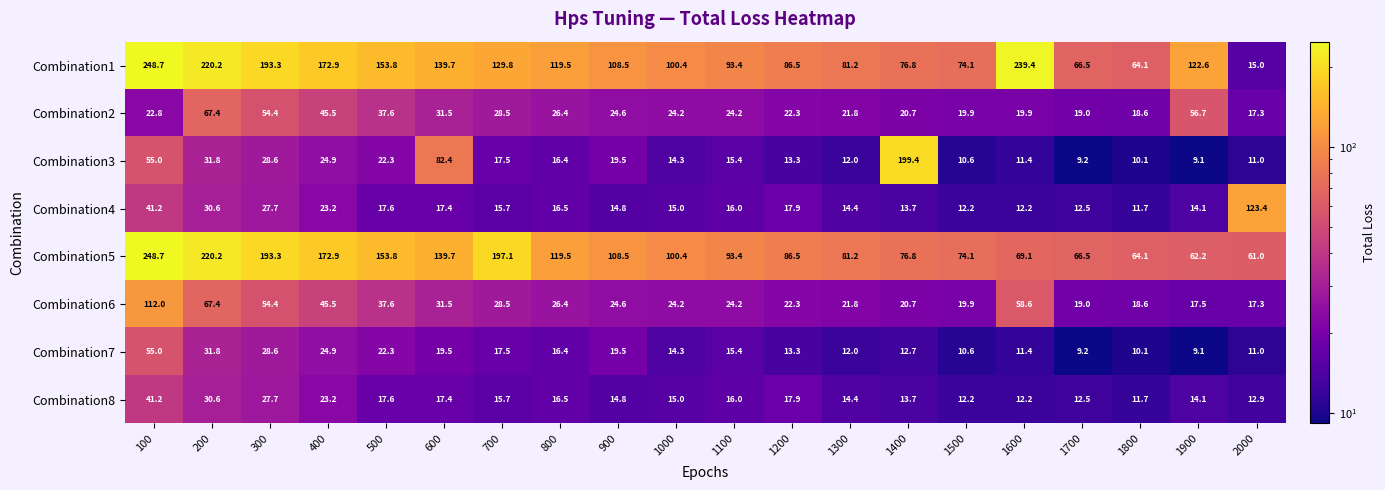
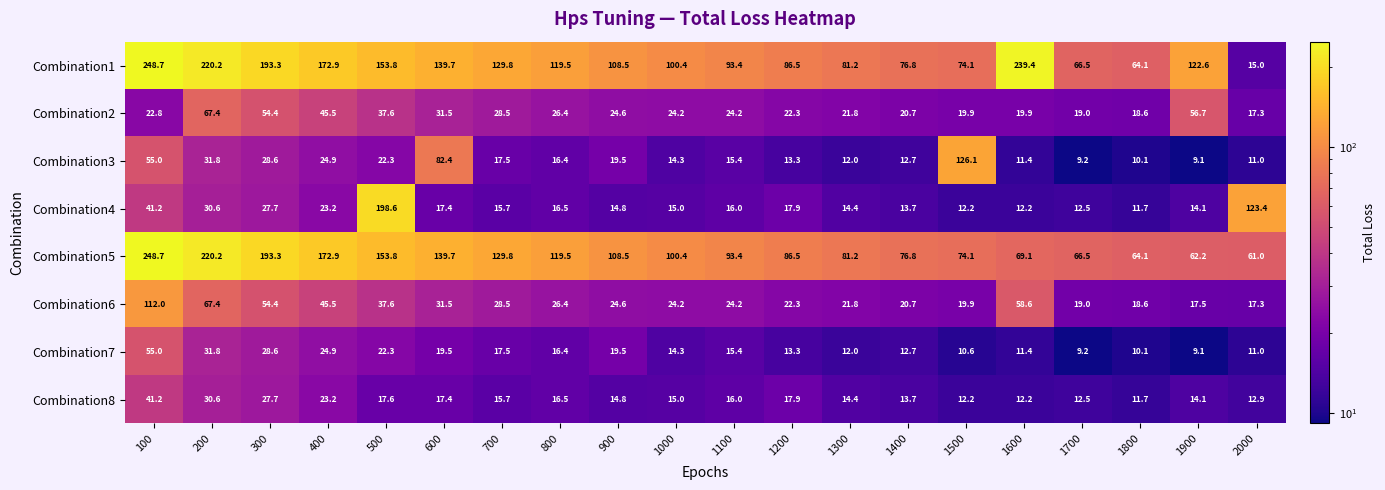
  {
    "Combination1": {
      "100": 248.7,
      "200": 220.2,
      "300": 193.3,
      "400": 172.9,
      "500": 153.8,
      "600": 139.7,
      "700": 129.8,
      "800": 119.5,
      "900": 108.5,
      "1000": 100.4,
      "1100": 93.4,
      "1200": 86.5,
      "1300": 81.2,
      "1400": 76.8,
      "1500": 74.1,
      "1600": 239.4,
      "1700": 66.5,
      "1800": 64.1,
      "1900": 122.6,
      "2000": 15.0
    },
    "Combination2": {
      "100": 22.8,
      "200": 67.4,
      "300": 54.4,
      "400": 45.5,
      "500": 37.6,
      "600": 31.5,
      "700": 28.5,
      "800": 26.4,
      "900": 24.6,
      "1000": 24.2,
      "1100": 24.2,
      "1200": 22.3,
      "1300": 21.8,
      "1400": 20.7,
      "1500": 19.9,
      "1600": 19.9,
      "1700": 19.0,
      "1800": 18.6,
      "1900": 56.7,
      "2000": 17.3
    },
    "Combination3": {
      "100": 55.0,
      "200": 31.8,
      "300": 28.6,
      "400": 24.9,
      "500": 22.3,
      "600": 82.4,
      "700": 17.5,
      "800": 16.4,
      "900": 19.5,
      "1000": 14.3,
      "1100": 15.4,
      "1200": 13.3,
      "1300": 12.0,
-     "1400": 199.4,
-     "1500": 10.6,
+     "1400": 12.7,
+     "1500": 126.1,
      "1600": 11.4,
      "1700": 9.2,
      "1800": 10.1,
      "1900": 9.1,
      "2000": 11.0
    },
    "Combination4": {
      "100": 41.2,
      "200": 30.6,
      "300": 27.7,
      "400": 23.2,
-     "500": 17.6,
+     "500": 198.6,
      "600": 17.4,
      "700": 15.7,
      "800": 16.5,
      "900": 14.8,
      "1000": 15.0,
      "1100": 16.0,
      "1200": 17.9,
      "1300": 14.4,
      "1400": 13.7,
      "1500": 12.2,
      "1600": 12.2,
      "1700": 12.5,
      "1800": 11.7,
      "1900": 14.1,
      "2000": 123.4
    },
    "Combination5": {
      "100": 248.7,
      "200": 220.2,
      "300": 193.3,
      "400": 172.9,
      "500": 153.8,
      "600": 139.7,
-     "700": 197.1,
+     "700": 129.8,
      "800": 119.5,
      "900": 108.5,
      "1000": 100.4,
      "1100": 93.4,
      "1200": 86.5,
      "1300": 81.2,
      "1400": 76.8,
      "1500": 74.1,
      "1600": 69.1,
      "1700": 66.5,
      "1800": 64.1,
      "1900": 62.2,
      "2000": 61.0
    },
    "Combination6": {
      "100": 112.0,
      "200": 67.4,
      "300": 54.4,
      "400": 45.5,
      "500": 37.6,
      "600": 31.5,
      "700": 28.5,
      "800": 26.4,
      "900": 24.6,
      "1000": 24.2,
      "1100": 24.2,
      "1200": 22.3,
      "1300": 21.8,
      "1400": 20.7,
      "1500": 19.9,
      "1600": 58.6,
      "1700": 19.0,
      "1800": 18.6,
      "1900": 17.5,
      "2000": 17.3
    },
    "Combination7": {
      "100": 55.0,
      "200": 31.8,
      "300": 28.6,
      "400": 24.9,
      "500": 22.3,
      "600": 19.5,
      "700": 17.5,
      "800": 16.4,
      "900": 19.5,
      "1000": 14.3,
      "1100": 15.4,
      "1200": 13.3,
      "1300": 12.0,
      "1400": 12.7,
      "1500": 10.6,
      "1600": 11.4,
      "1700": 9.2,
      "1800": 10.1,
      "1900": 9.1,
      "2000": 11.0
    },
    "Combination8": {
      "100": 41.2,
      "200": 30.6,
      "300": 27.7,
      "400": 23.2,
      "500": 17.6,
      "600": 17.4,
      "700": 15.7,
      "800": 16.5,
      "900": 14.8,
      "1000": 15.0,
      "1100": 16.0,
      "1200": 17.9,
      "1300": 14.4,
      "1400": 13.7,
      "1500": 12.2,
      "1600": 12.2,
      "1700": 12.5,
      "1800": 11.7,
      "1900": 14.1,
      "2000": 12.9
    }
  }
